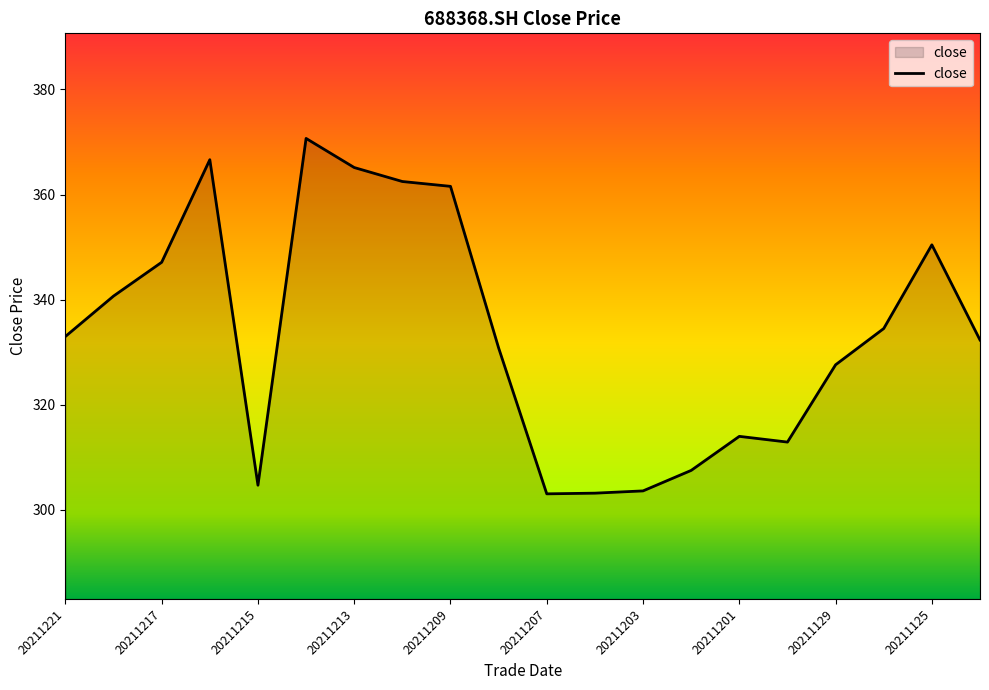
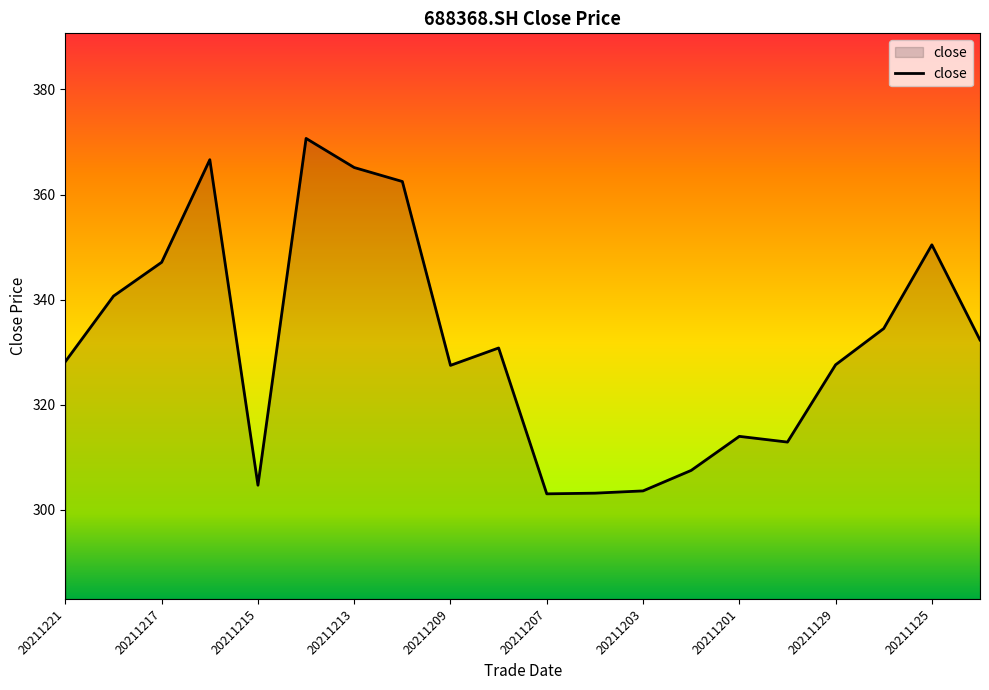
  {
-   "20211221": 333,
+   "20211221": 328,
    "20211217": 347,
    "20211215": 305,
    "20211213": 365,
-   "20211209": 362,
+   "20211209": 327,
    "20211207": 303,
    "20211203": 304,
    "20211201": 314,
    "20211129": 328,
    "20211125": 350
  }
